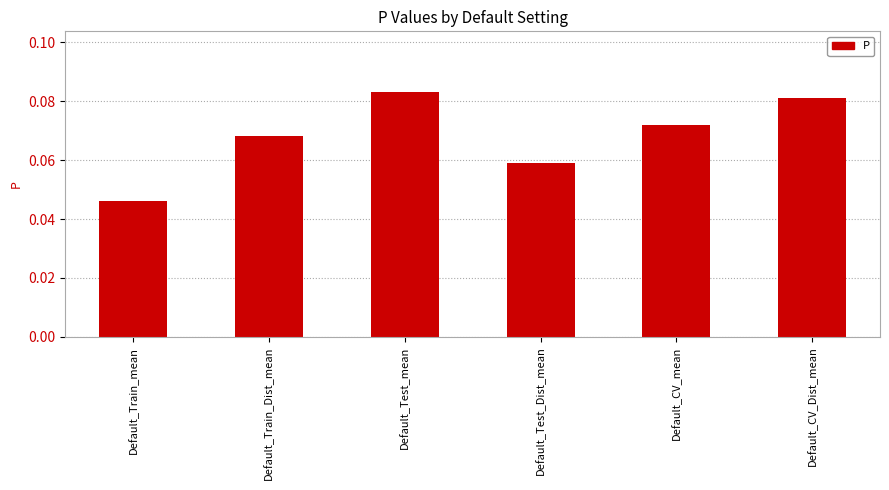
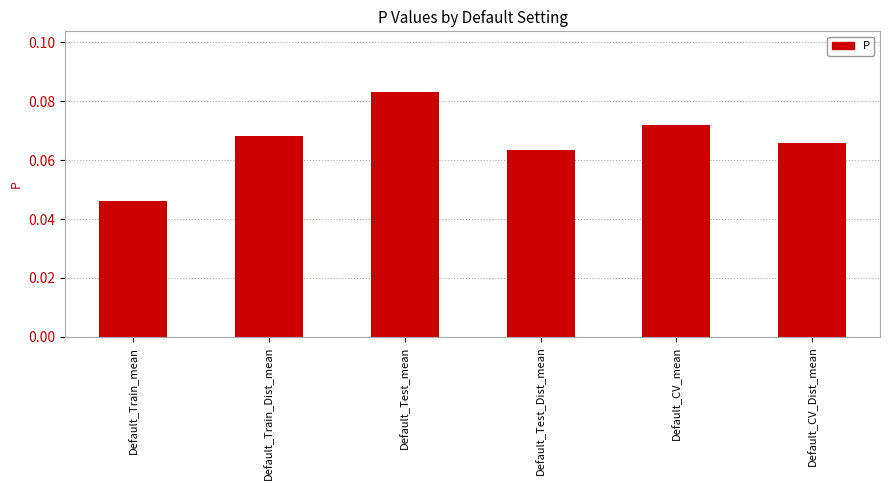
  {
    "Default_Train_mean": 0.046,
    "Default_Train_Dist_mean": 0.068,
    "Default_Test_mean": 0.083,
-   "Default_Test_Dist_mean": 0.059,
+   "Default_Test_Dist_mean": 0.064,
    "Default_CV_mean": 0.072,
-   "Default_CV_Dist_mean": 0.081
+   "Default_CV_Dist_mean": 0.066
  }
